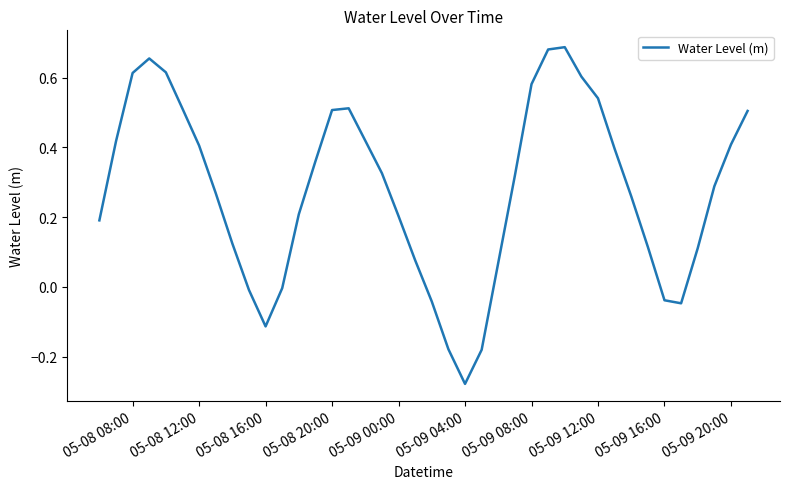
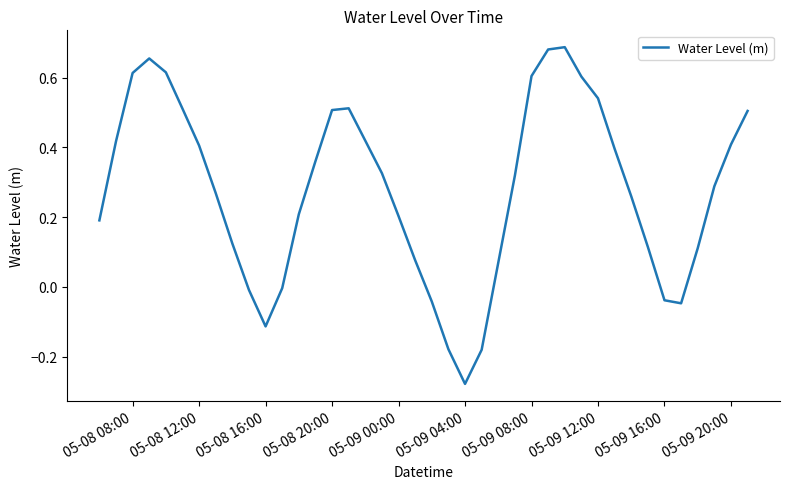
  {
    "05-08 08:00": 0.61,
    "05-08 12:00": 0.41,
    "05-08 16:00": -0.11,
    "05-08 20:00": 0.51,
    "05-09 00:00": 0.20,
    "05-09 04:00": -0.28,
-   "05-09 08:00": 0.58,
+   "05-09 08:00": 0.60,
    "05-09 12:00": 0.54,
    "05-09 16:00": -0.04,
    "05-09 20:00": 0.41
  }
